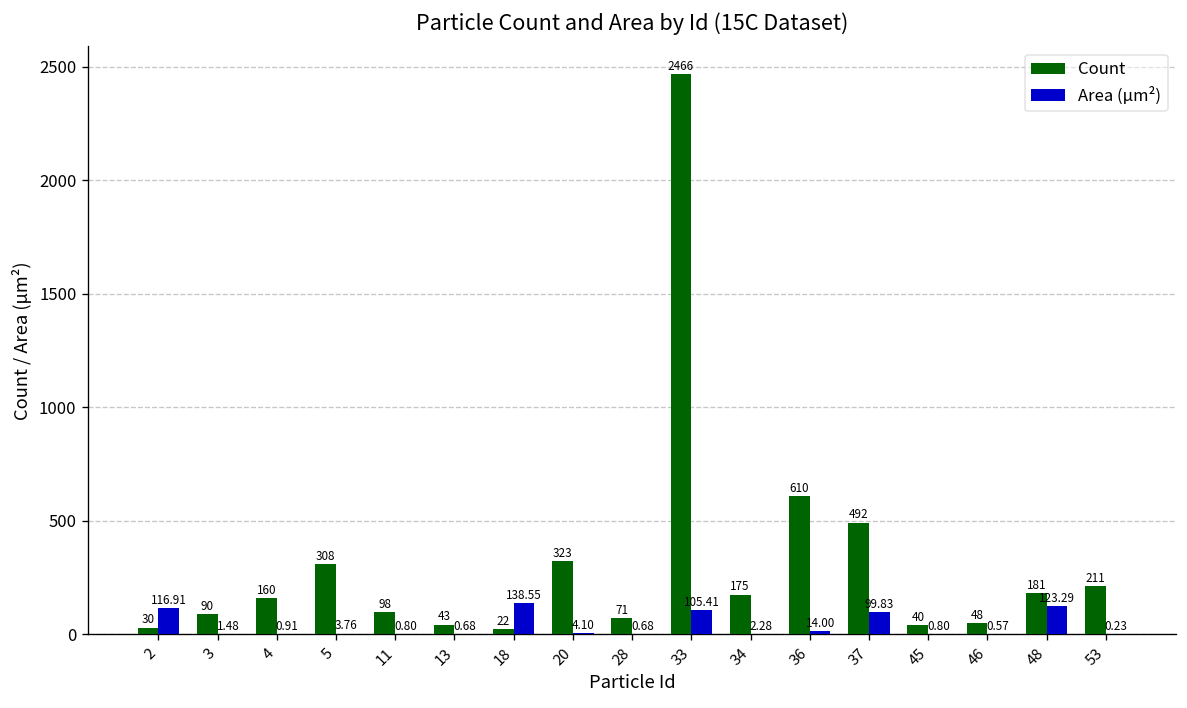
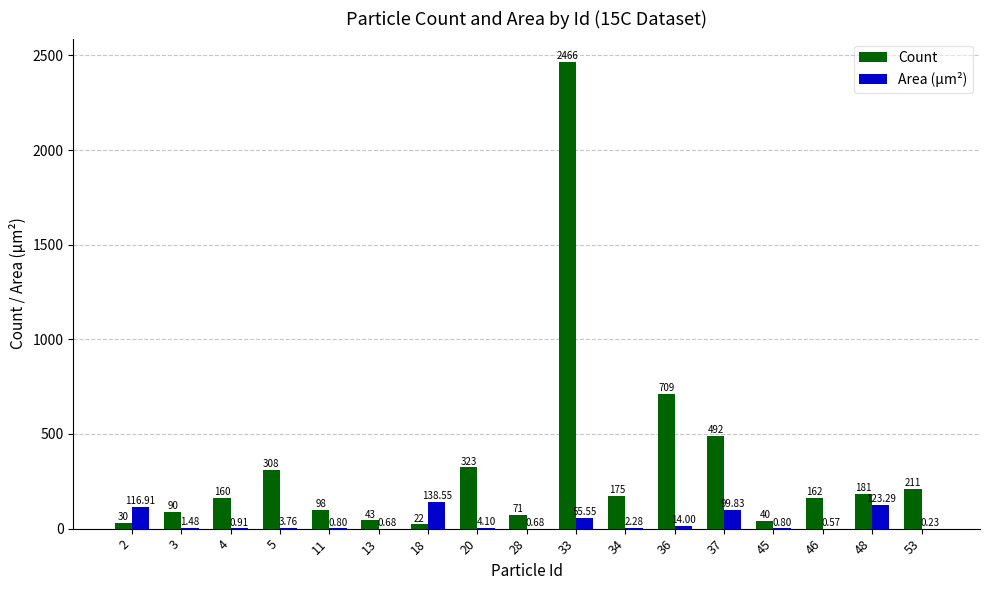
  {
    "Count": {
      "2": 30,
      "3": 90,
      "4": 160,
      "5": 308,
      "11": 98,
      "13": 43,
      "18": 22,
      "20": 323,
      "28": 71,
      "33": 2466,
      "34": 175,
-     "36": 610,
+     "36": 709,
      "37": 492,
      "45": 40,
-     "46": 48,
+     "46": 162,
      "48": 181,
      "53": 211
    },
    "Area (μm²)": {
      "2": 116.91,
      "3": 1.48,
      "4": 0.91,
      "5": 3.76,
      "11": 0.80,
      "13": 0.68,
      "18": 138.55,
      "20": 4.10,
      "28": 0.68,
-     "33": 105.41,
+     "33": 55.55,
      "34": 2.28,
      "36": 14.00,
      "37": 99.83,
      "45": 0.80,
      "46": 0.57,
      "48": 123.29,
      "53": 0.23
    }
  }
